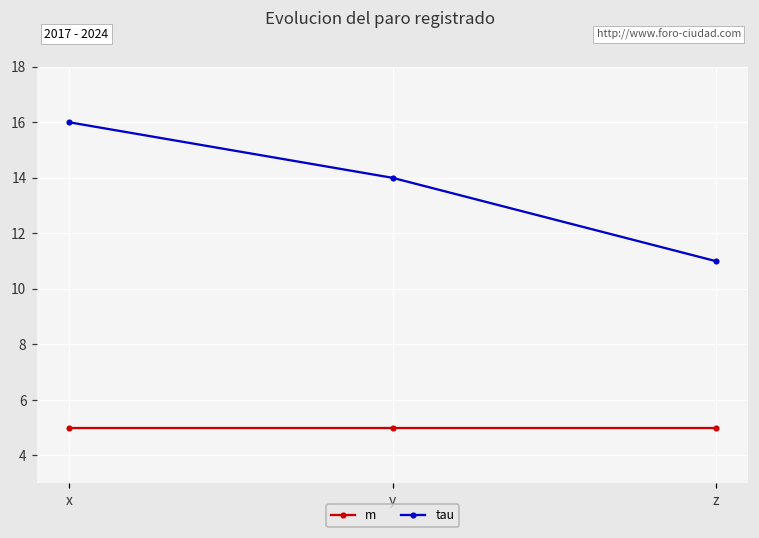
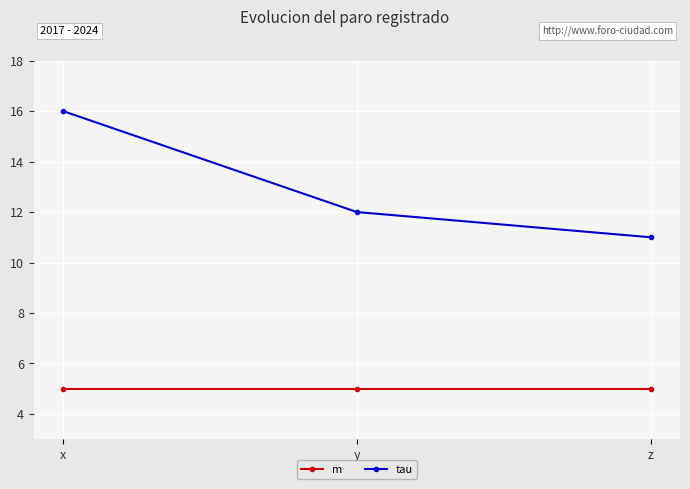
  {
    "m": {
      "x": 5,
      "y": 5,
      "z": 5
    },
    "tau": {
      "x": 16,
-     "y": 14,
+     "y": 12,
      "z": 11
    }
  }
